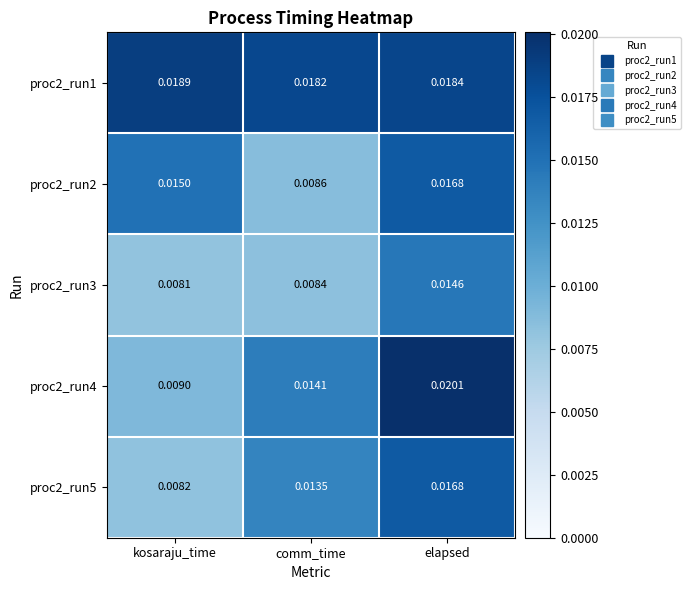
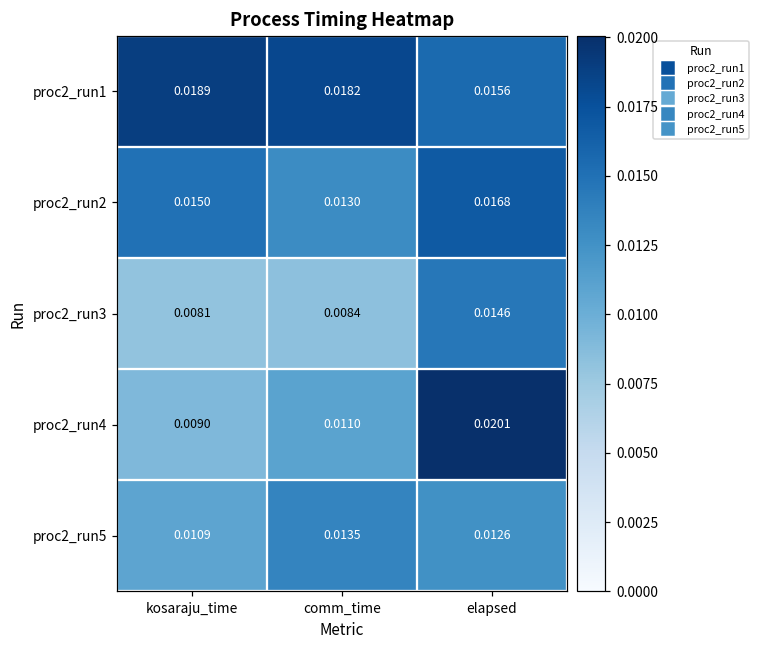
  {
    "proc2_run1": {
      "kosaraju_time": 0.0189,
      "comm_time": 0.0182,
-     "elapsed": 0.0184
+     "elapsed": 0.0156
    },
    "proc2_run2": {
      "kosaraju_time": 0.0150,
-     "comm_time": 0.0086,
+     "comm_time": 0.0130,
      "elapsed": 0.0168
    },
    "proc2_run3": {
      "kosaraju_time": 0.0081,
      "comm_time": 0.0084,
      "elapsed": 0.0146
    },
    "proc2_run4": {
      "kosaraju_time": 0.0090,
-     "comm_time": 0.0141,
+     "comm_time": 0.0110,
      "elapsed": 0.0201
    },
    "proc2_run5": {
-     "kosaraju_time": 0.0082,
+     "kosaraju_time": 0.0109,
      "comm_time": 0.0135,
-     "elapsed": 0.0168
+     "elapsed": 0.0126
    }
  }
